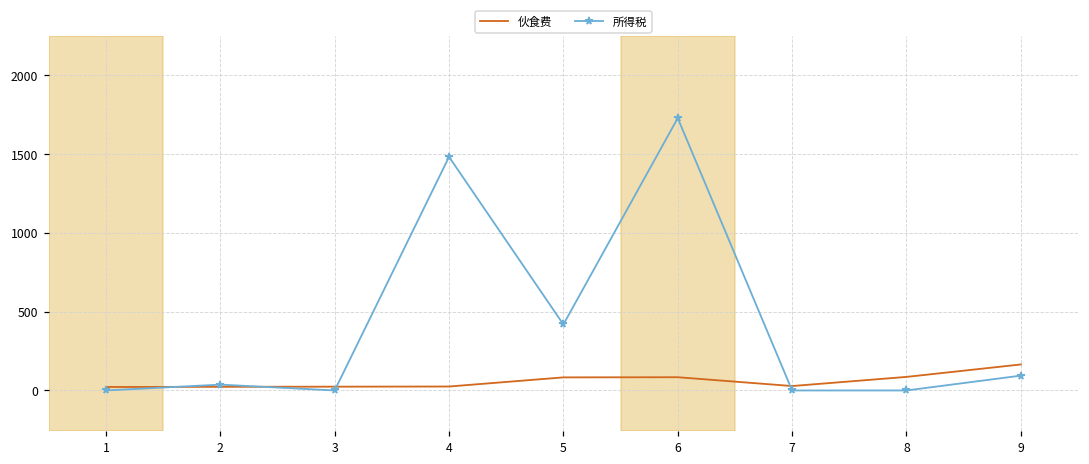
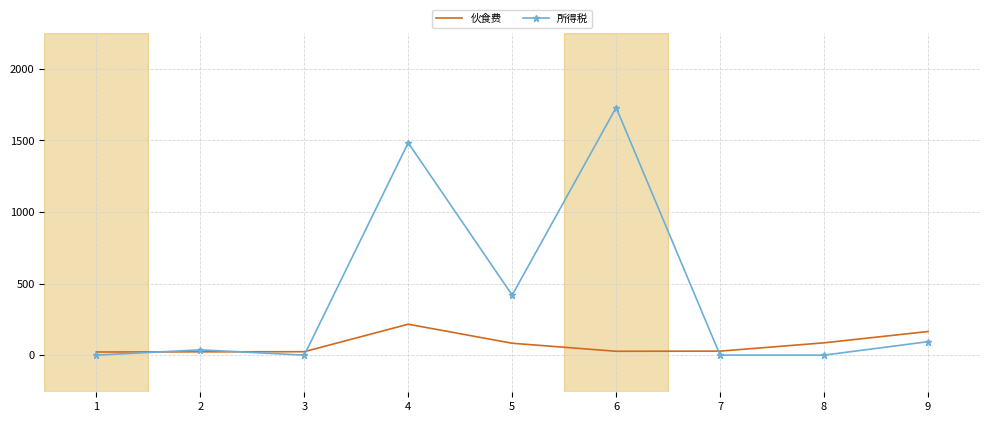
  {
    "伙食费": {
      "1": 20,
      "3": 20,
-     "4": 30,
+     "4": 220,
      "5": 80,
-     "6": 80,
+     "6": 30,
      "7": 30,
      "8": 90,
      "9": 170
    },
    "所得税": {
      "1": 0,
      "3": 0,
      "4": 1480,
      "5": 420,
      "6": 1730,
      "7": 0,
      "8": 0,
      "9": 90
    }
  }
